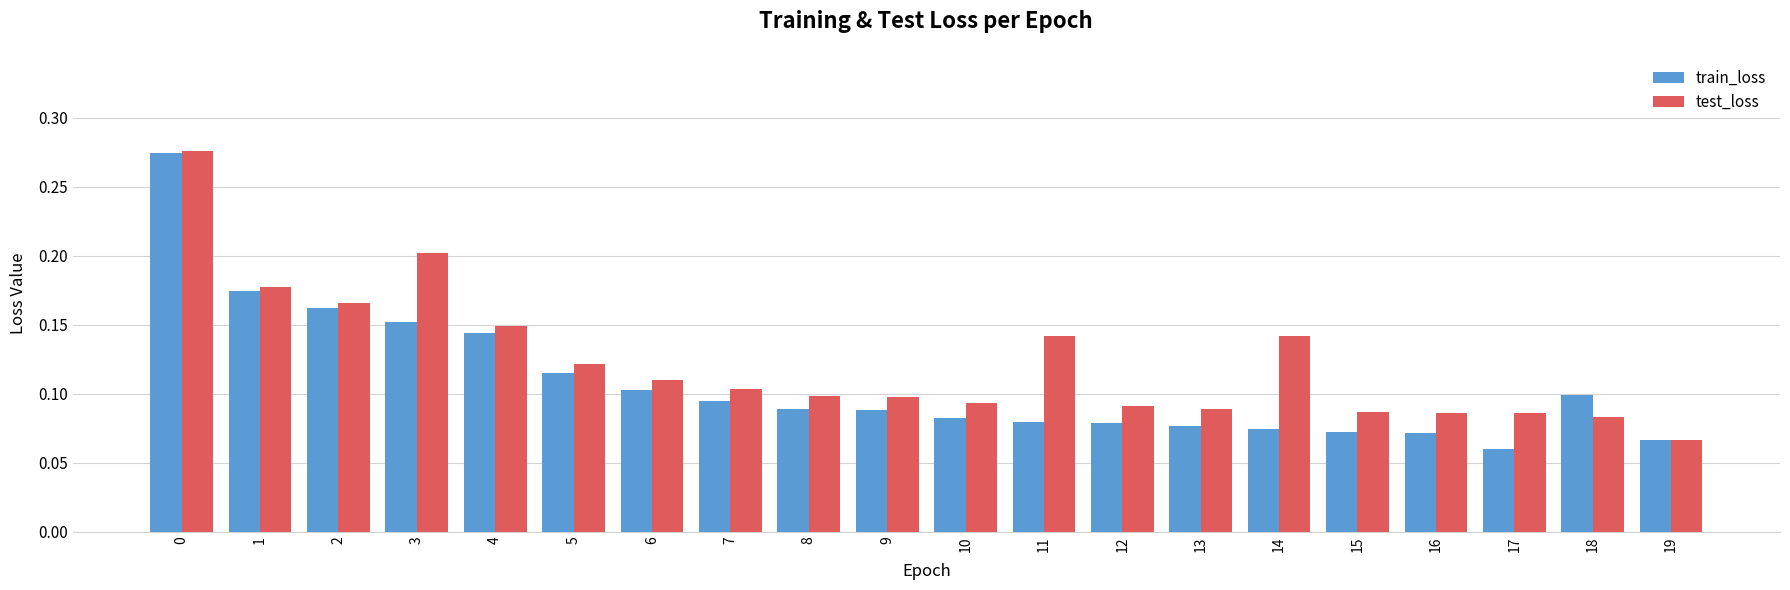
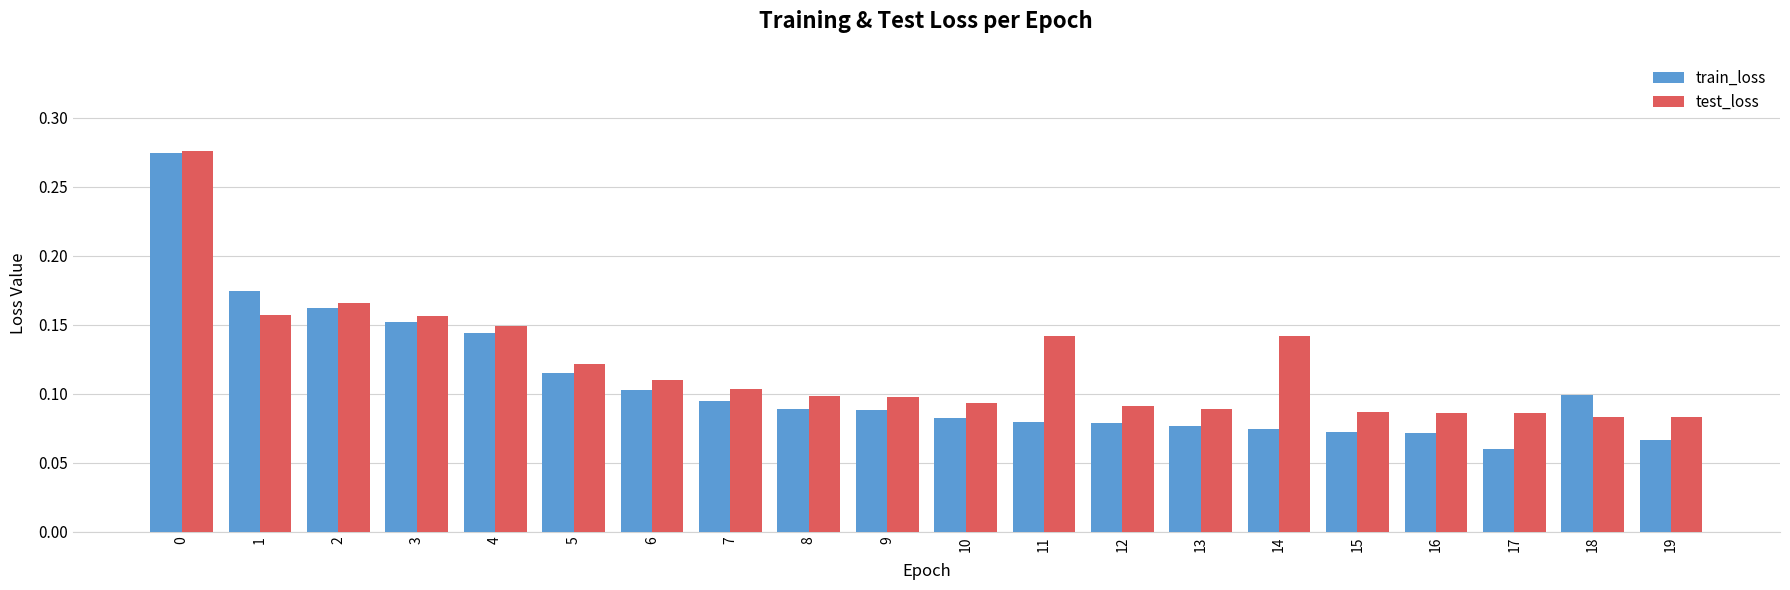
  {
    "train_loss": {
      "0": 0.275,
      "1": 0.175,
      "2": 0.162,
      "3": 0.152,
      "4": 0.144,
      "5": 0.115,
      "6": 0.103,
      "7": 0.095,
      "8": 0.089,
      "9": 0.088,
      "10": 0.082,
      "11": 0.080,
      "12": 0.079,
      "13": 0.076,
      "14": 0.074,
      "15": 0.072,
      "16": 0.072,
      "17": 0.060,
      "18": 0.099,
      "19": 0.066
    },
    "test_loss": {
      "0": 0.276,
-     "1": 0.177,
+     "1": 0.157,
      "2": 0.165,
-     "3": 0.202,
+     "3": 0.156,
      "4": 0.149,
      "5": 0.121,
      "6": 0.110,
      "7": 0.103,
      "8": 0.099,
      "9": 0.098,
      "10": 0.093,
      "11": 0.142,
      "12": 0.091,
      "13": 0.089,
      "14": 0.142,
      "15": 0.086,
      "16": 0.086,
      "17": 0.086,
      "18": 0.083,
-     "19": 0.067
+     "19": 0.083
    }
  }
